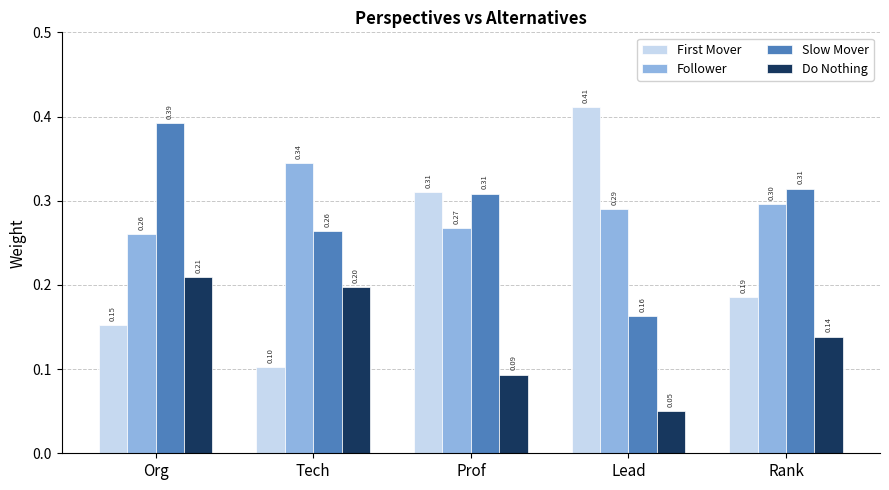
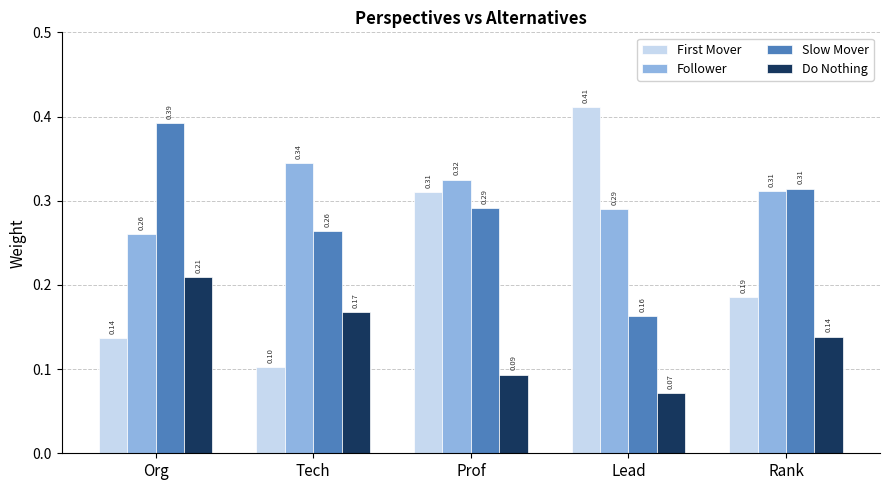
  {
    "First Mover": {
-     "Org": 0.15,
+     "Org": 0.14,
      "Tech": 0.10,
      "Prof": 0.31,
      "Lead": 0.41,
      "Rank": 0.19
    },
    "Follower": {
      "Org": 0.26,
      "Tech": 0.34,
-     "Prof": 0.27,
+     "Prof": 0.32,
      "Lead": 0.29,
-     "Rank": 0.30
+     "Rank": 0.31
    },
    "Slow Mover": {
      "Org": 0.39,
      "Tech": 0.26,
-     "Prof": 0.31,
+     "Prof": 0.29,
      "Lead": 0.16,
      "Rank": 0.31
    },
    "Do Nothing": {
      "Org": 0.21,
-     "Tech": 0.20,
+     "Tech": 0.17,
      "Prof": 0.09,
-     "Lead": 0.05,
+     "Lead": 0.07,
      "Rank": 0.14
    }
  }
